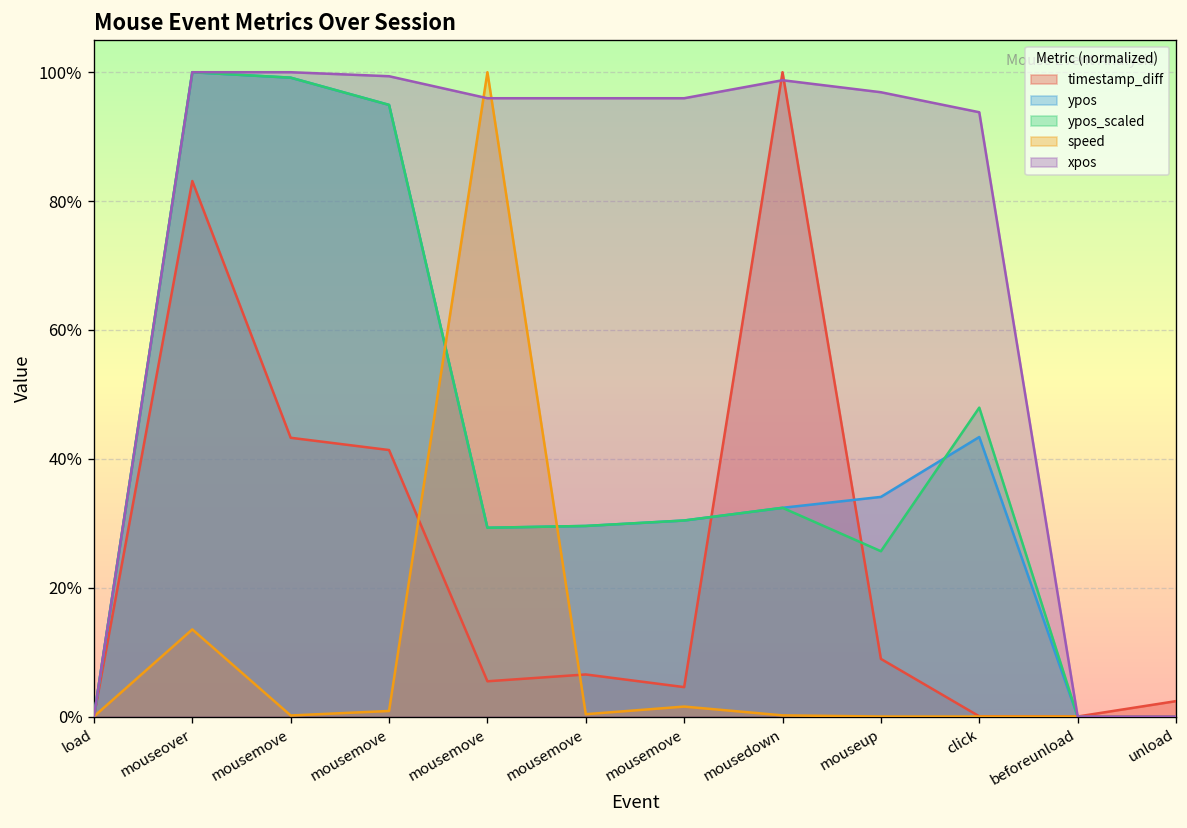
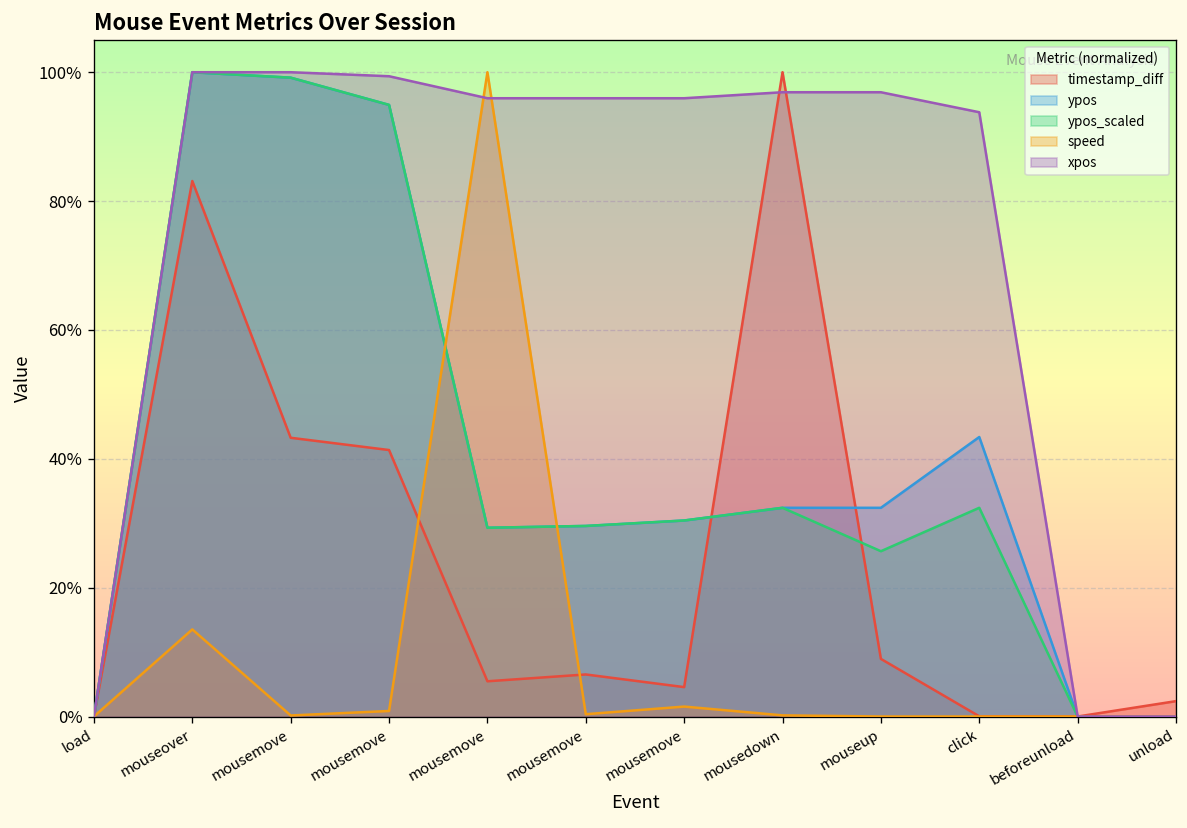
  {
    "ypos": {
-     "mouseup": "34%",
+     "mouseup": "32%",
      "click": "43%"
    },
    "ypos_scaled": {
      "mouseup": "26%",
-     "click": "48%"
+     "click": "32%"
    },
    "xpos": {
-     "mousedown": "99%",
+     "mousedown": "97%",
      "mouseup": "97%",
      "click": "94%"
    }
  }
